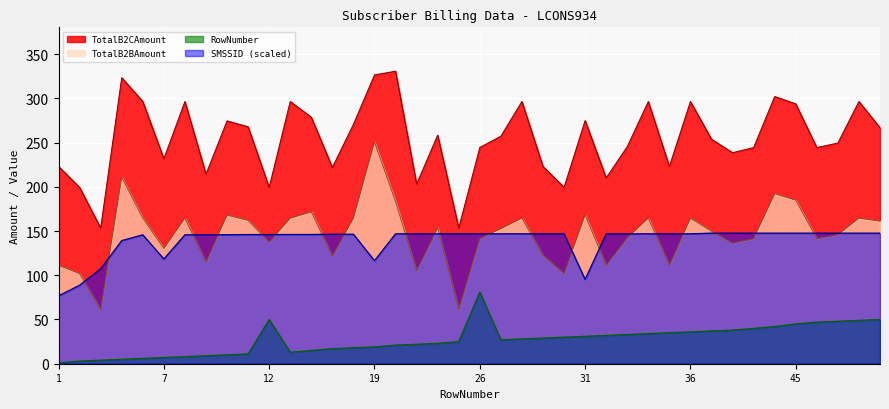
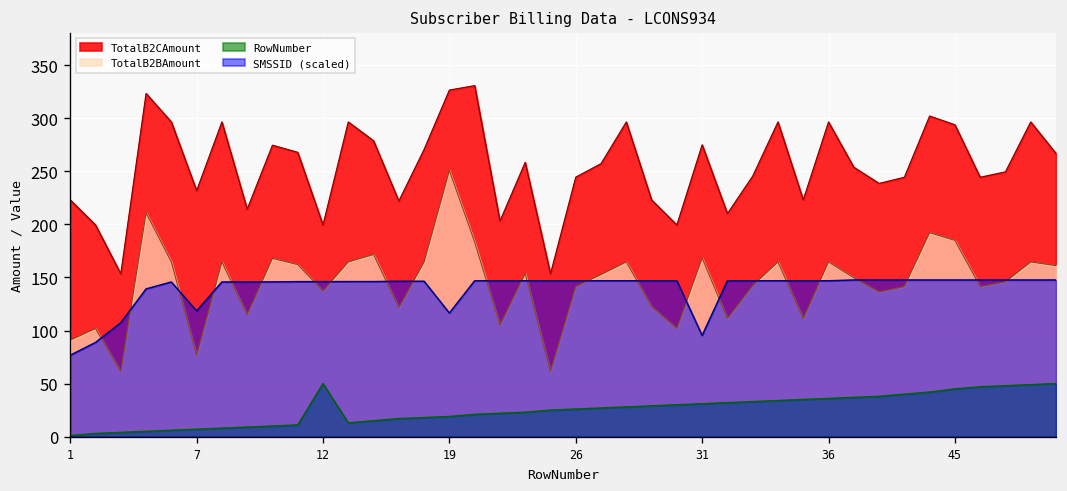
  {
    "TotalB2CAmount": {
      "1": 220,
      "7": 230,
      "12": 200,
      "19": 330,
      "26": 240,
      "31": 270,
      "36": 300,
      "45": 290
    },
    "TotalB2BAmount": {
-     "1": 110,
-     "7": 130,
+     "1": 90,
+     "7": 80,
      "12": 140,
      "19": 250,
      "26": 140,
      "31": 170,
      "36": 160,
      "45": 180
    },
    "RowNumber": {
      "1": 0,
      "7": 10,
      "12": 50,
      "19": 20,
-     "26": 80,
+     "26": 30,
      "31": 30,
      "36": 40,
      "45": 50
    },
    "SMSSID (scaled)": {
      "1": 80,
      "7": 120,
      "12": 150,
      "19": 120,
      "26": 150,
      "31": 100,
      "36": 150,
      "45": 150
    }
  }
